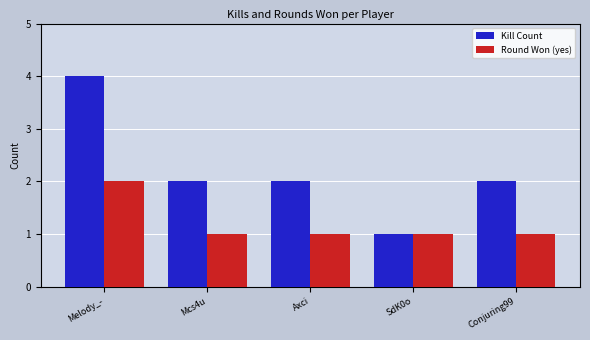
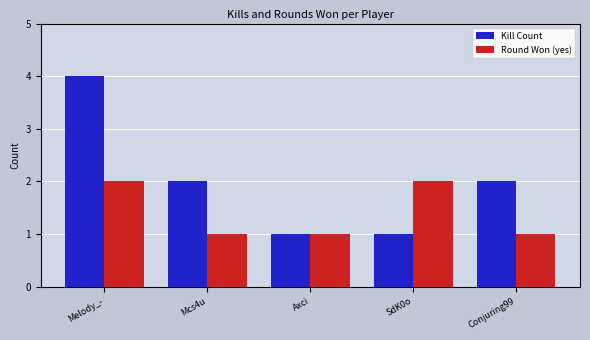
  {
    "Kill Count": {
      "Melody_-": 4,
      "Mcs4u": 2,
-     "Axci": 2,
+     "Axci": 1,
      "SdK0o": 1,
      "Conjuring99": 2
    },
    "Round Won (yes)": {
      "Melody_-": 2,
      "Mcs4u": 1,
      "Axci": 1,
-     "SdK0o": 1,
+     "SdK0o": 2,
      "Conjuring99": 1
    }
  }
